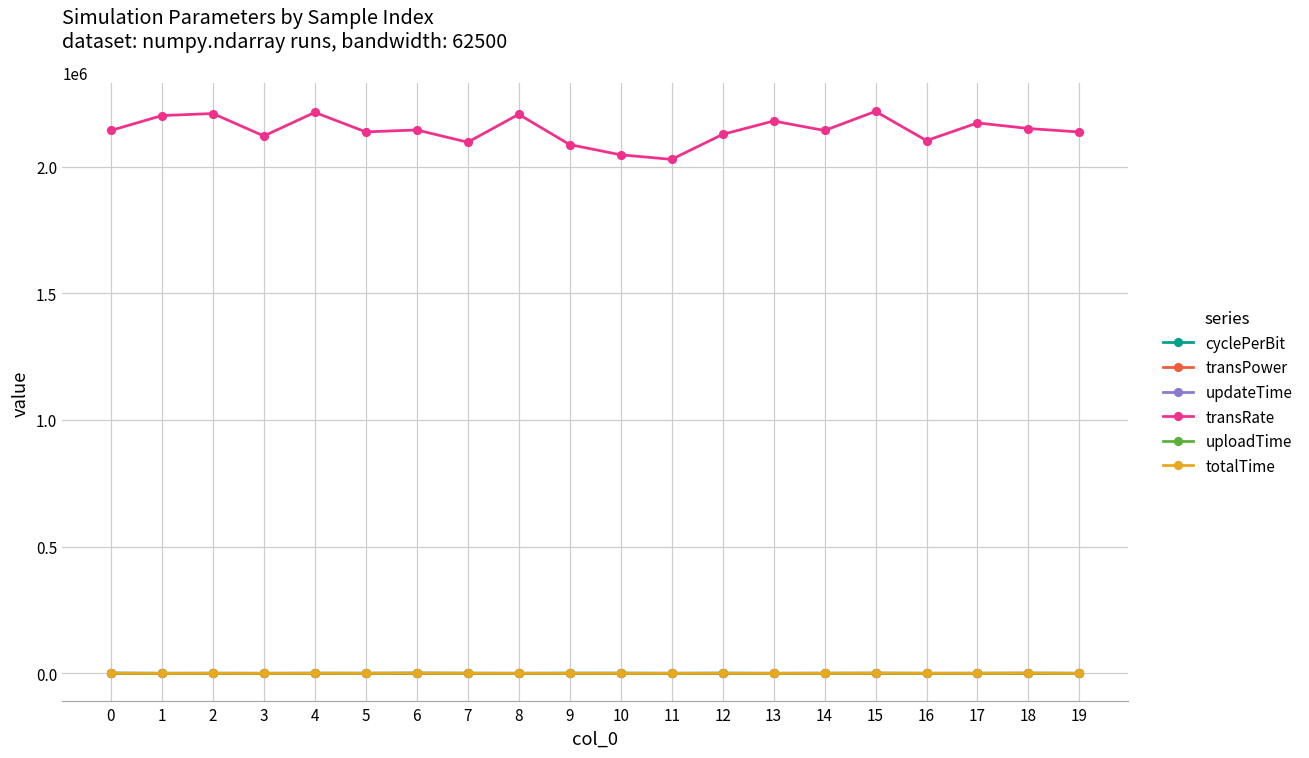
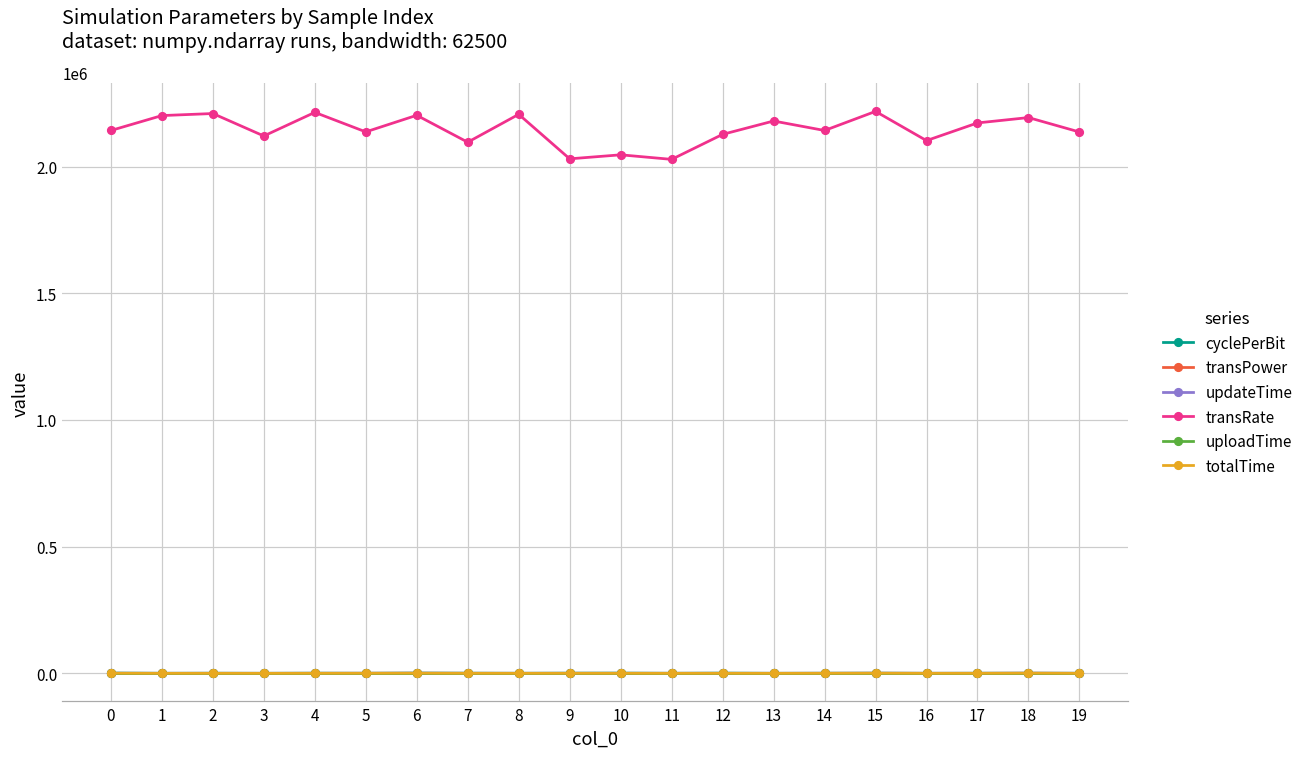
  {
    "totalTime": {
      "0": 0,
      "1": 0,
      "2": 0,
      "3": 0,
      "4": 0,
      "5": 0,
      "6": 0,
      "7": 0,
      "8": 0,
      "9": 0,
      "10": 0,
      "11": 0,
      "12": 0,
      "13": 0,
      "14": 0,
      "15": 0,
      "16": 0,
      "17": 0,
      "18": 0,
      "19": 0
    },
    "transRate": {
      "0": 2140000,
      "1": 2200000,
      "2": 2210000,
      "3": 2120000,
      "4": 2210000,
      "5": 2140000,
-     "6": 2140000,
+     "6": 2200000,
      "7": 2100000,
      "8": 2210000,
-     "9": 2090000,
+     "9": 2030000,
      "10": 2050000,
      "11": 2030000,
      "12": 2130000,
      "13": 2180000,
      "14": 2140000,
      "15": 2220000,
      "16": 2100000,
      "17": 2170000,
-     "18": 2150000,
+     "18": 2190000,
      "19": 2140000
    }
  }
